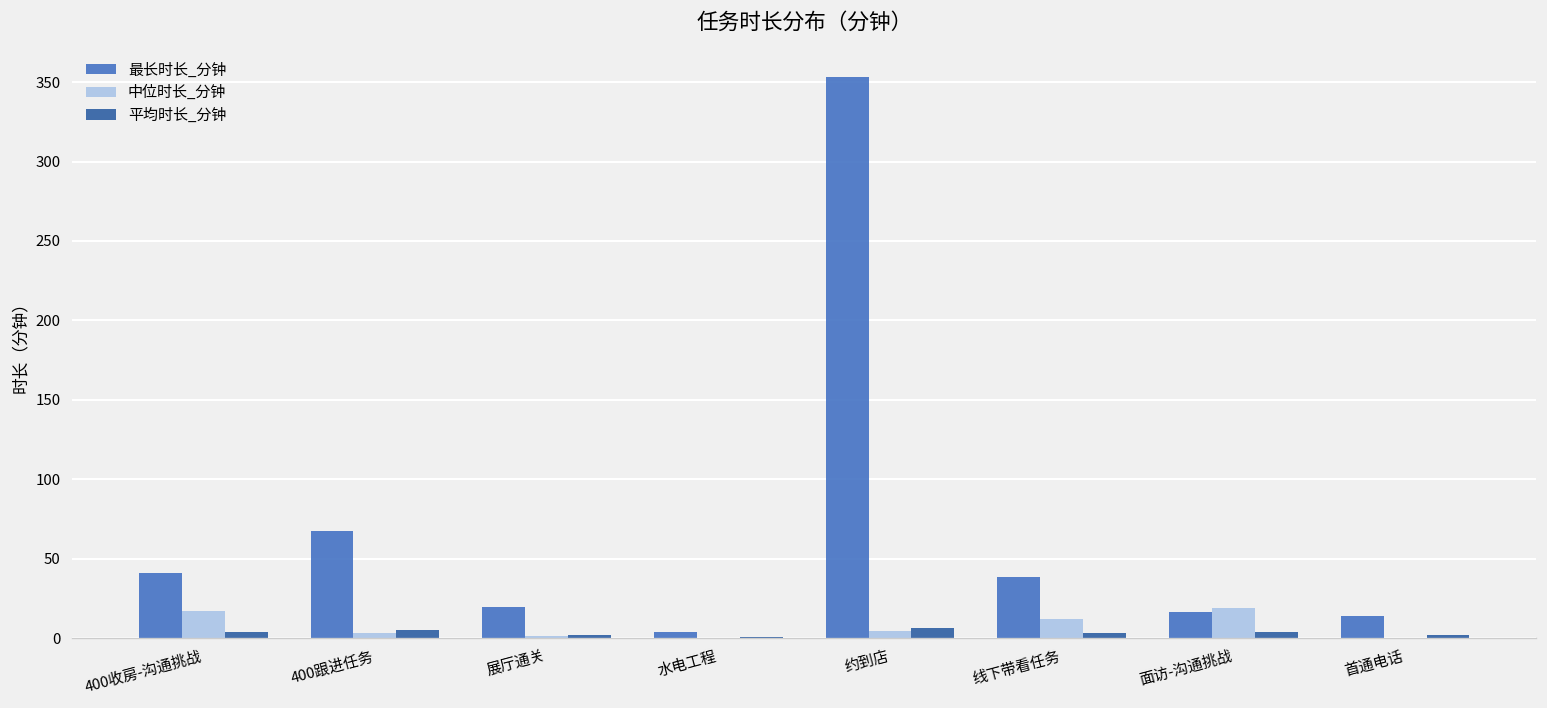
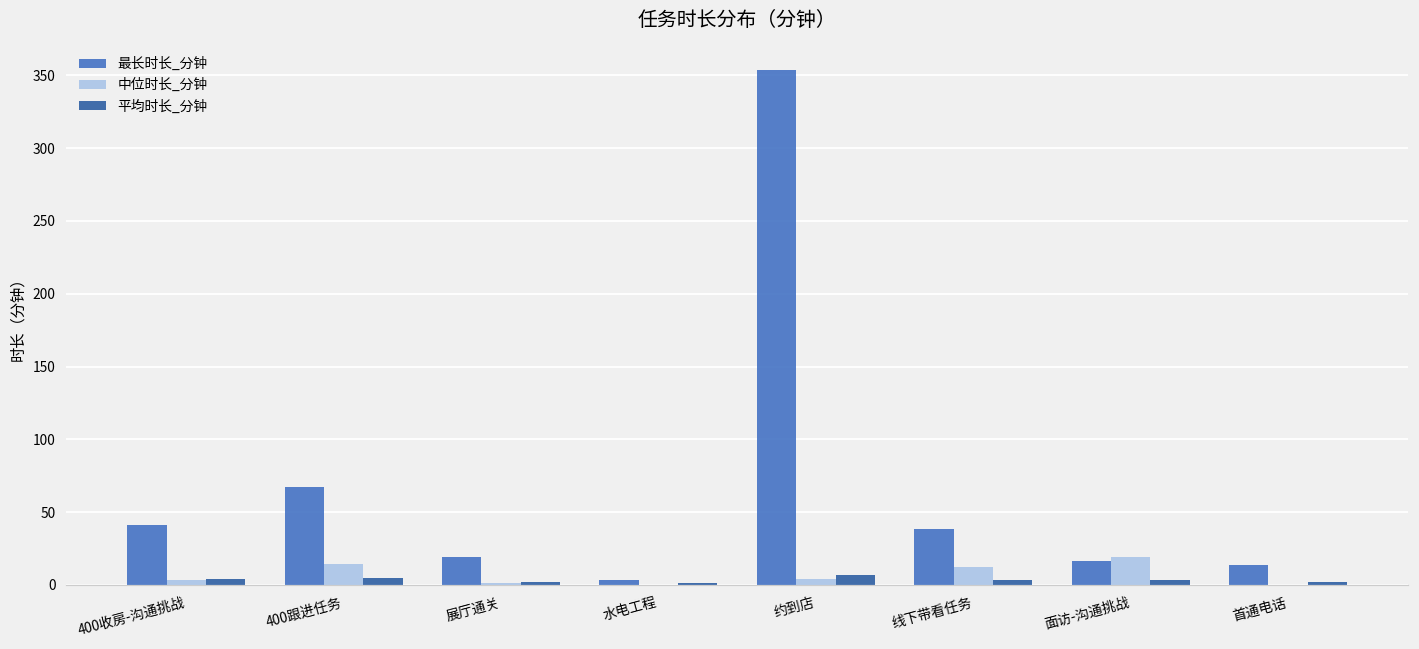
  {
    "中位时长_分钟": {
-     "400收房-沟通挑战": 17,
-     "400跟进任务": 3,
+     "400收房-沟通挑战": 3,
+     "400跟进任务": 14,
      "约到店": 4,
      "线下带看任务": 12,
      "面访-沟通挑战": 19,
      "首通电话": 0
    }
  }
